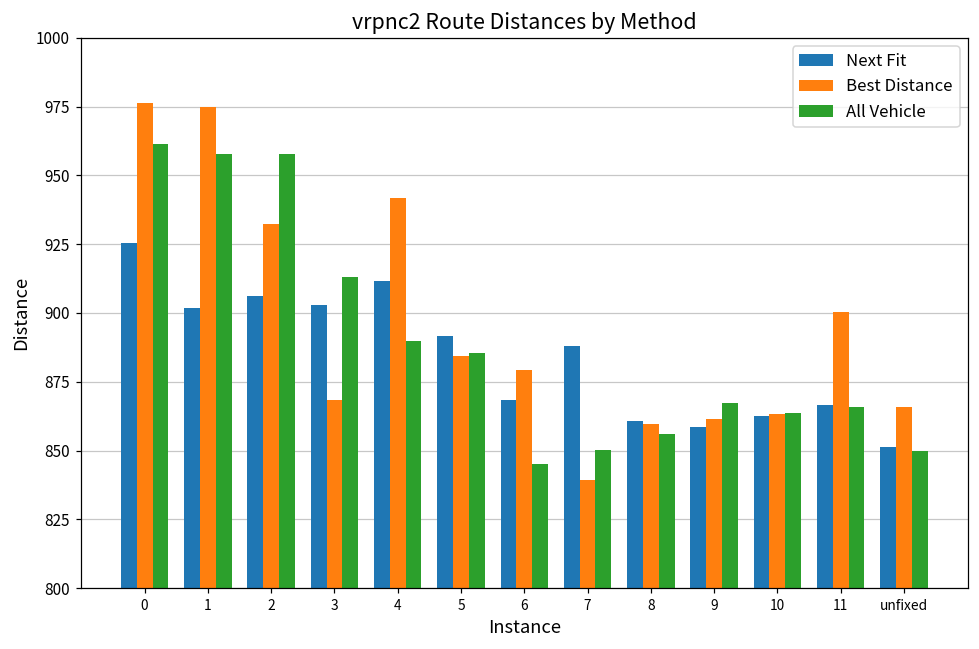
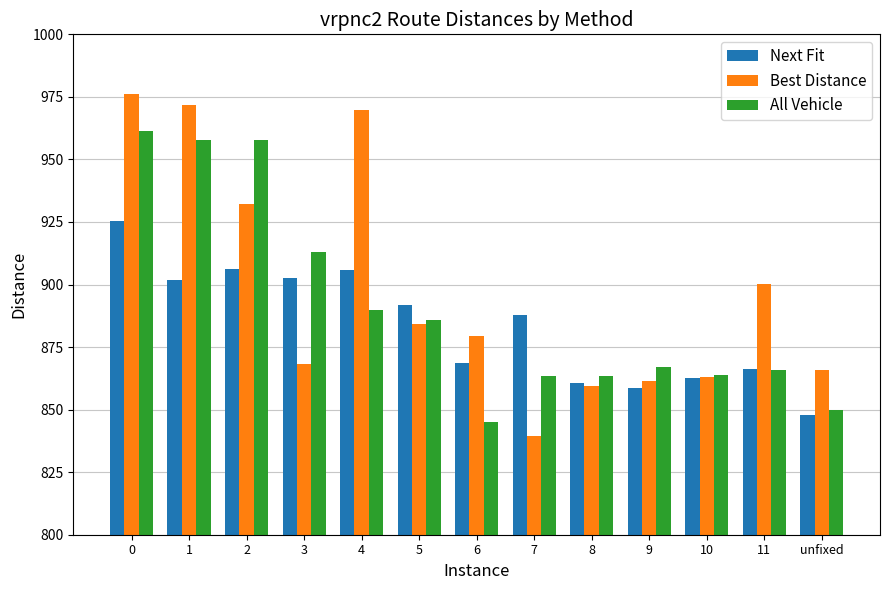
  {
    "Next Fit": {
      "0": 925,
      "1": 902,
      "2": 906,
      "3": 903,
-     "4": 912,
+     "4": 906,
      "5": 892,
      "6": 869,
      "7": 888,
      "8": 861,
      "9": 859,
      "10": 863,
      "11": 866,
-     "unfixed": 851
+     "unfixed": 848
    },
    "Best Distance": {
      "0": 976,
-     "1": 975,
+     "1": 972,
      "2": 932,
      "3": 868,
-     "4": 942,
+     "4": 970,
      "5": 884,
      "6": 879,
      "7": 839,
      "8": 860,
      "9": 861,
      "10": 863,
      "11": 900,
      "unfixed": 866
    },
    "All Vehicle": {
      "0": 961,
      "1": 958,
      "2": 958,
      "3": 913,
      "4": 890,
      "5": 886,
      "6": 845,
-     "7": 850,
-     "8": 856,
+     "7": 863,
+     "8": 864,
      "9": 867,
      "10": 864,
      "11": 866,
      "unfixed": 850
    }
  }
